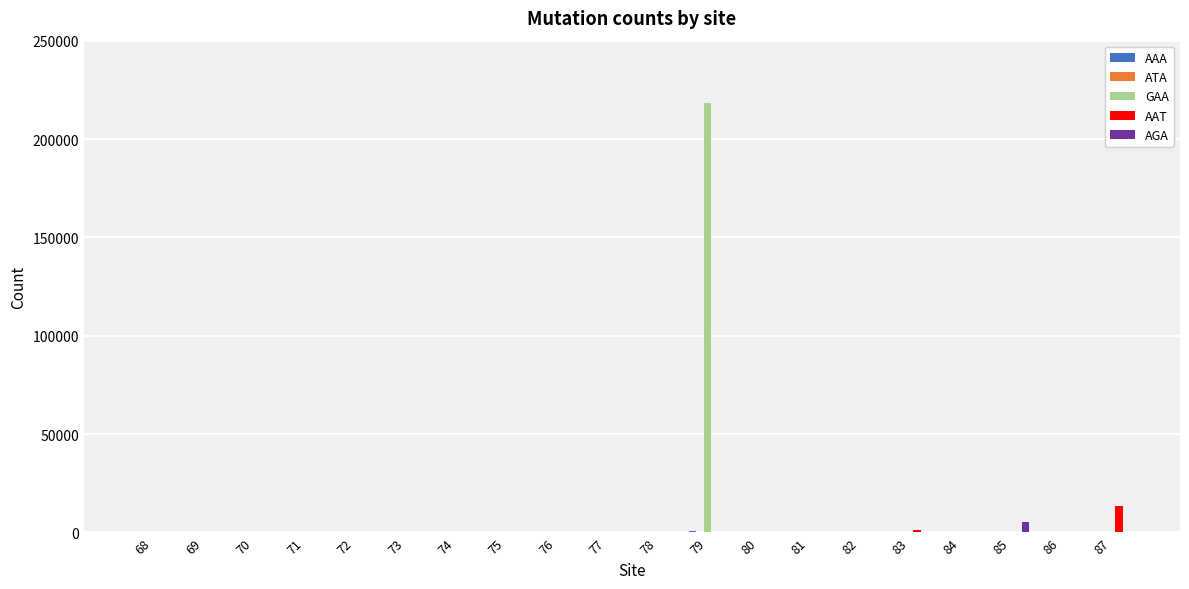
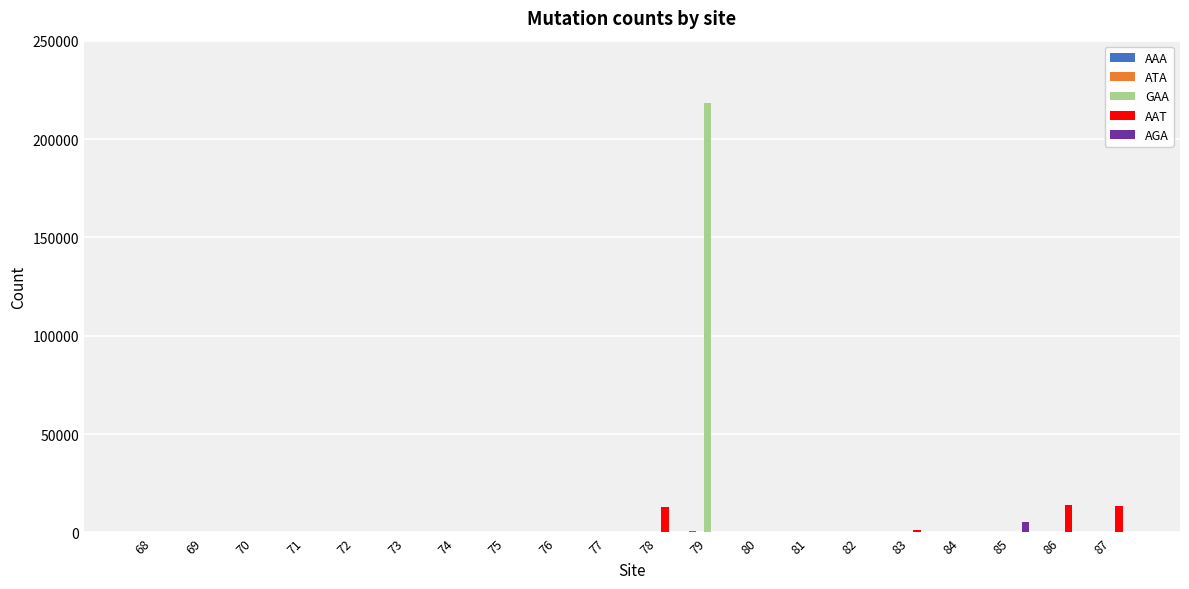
  {
    "AAA": {
      "68": 0,
      "69": 0,
      "70": 0,
      "80": 0,
      "81": 0,
      "83": 0,
      "86": 0,
      "87": 0
    },
    "ATA": {
      "68": 0,
      "69": 0,
      "70": 0,
      "71": 0,
      "72": 0,
      "73": 0,
      "74": 0,
      "75": 0,
      "76": 0,
      "78": 0,
      "79": 0,
      "80": 0,
      "83": 0,
      "84": 0,
      "85": 0,
      "86": 0
    },
    "GAA": {
      "68": 0,
      "69": 0,
      "70": 0,
      "71": 0,
      "72": 0,
      "73": 0,
      "74": 0,
      "75": 0,
      "76": 0,
      "77": 0,
      "78": 0,
      "79": 219000,
      "80": 0,
      "81": 0,
      "82": 0,
      "83": 0,
      "84": 0,
      "85": 0,
      "86": 0,
      "87": 0
    },
    "AAT": {
      "68": 0,
      "69": 0,
      "73": 0,
      "75": 0,
      "76": 0,
-     "78": 0,
+     "78": 13000,
      "79": 0,
      "80": 0,
      "81": 0,
      "82": 0,
      "84": 0,
      "85": 0,
-     "86": 0,
+     "86": 14000,
      "87": 13000
    },
    "AGA": {
      "68": 0,
      "69": 0,
      "70": 0,
      "71": 0,
      "72": 0,
      "73": 0,
      "75": 0,
      "76": 0,
      "77": 0,
      "78": 0,
      "79": 0,
      "80": 0,
      "81": 0,
      "82": 0,
      "84": 0,
      "85": 5000
    }
  }
